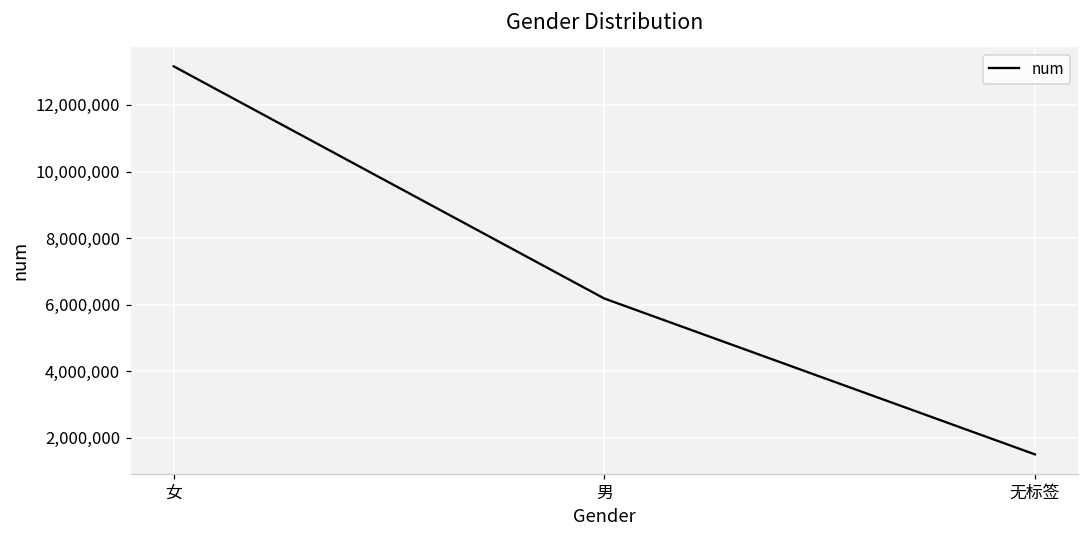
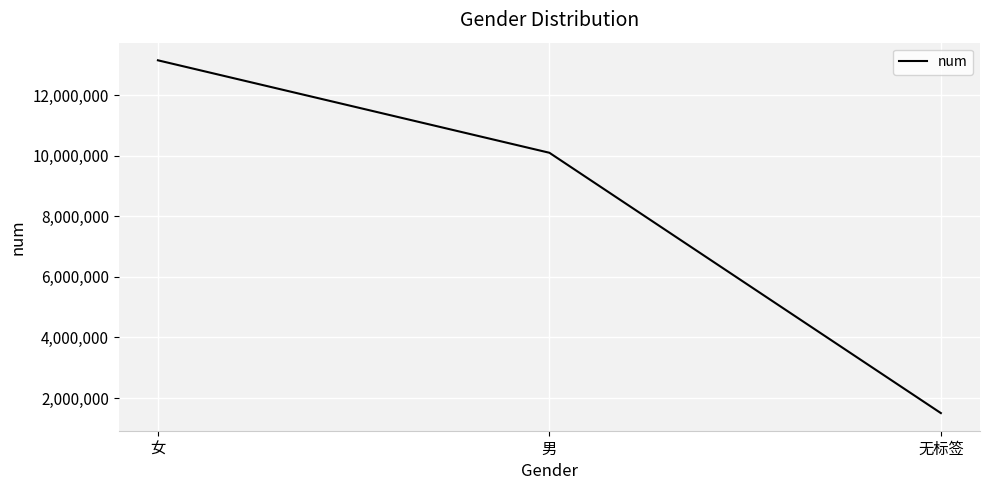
  {
    "女": "13,200,000",
-   "男": "6,200,000",
+   "男": "10,100,000",
    "无标签": "1,500,000"
  }
